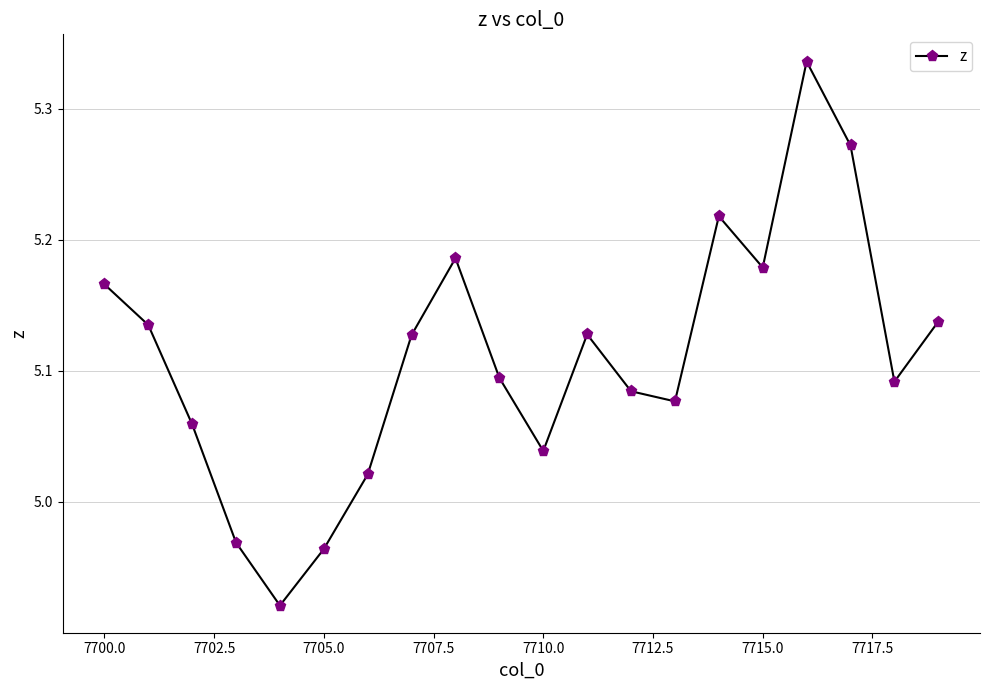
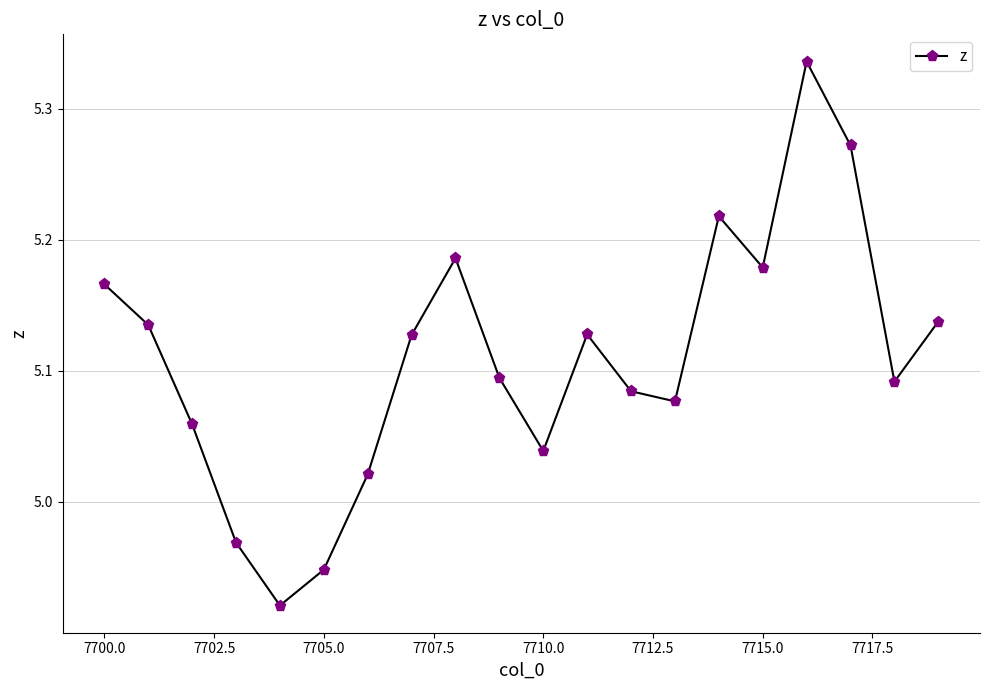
  {
    "7700.0": 5.166,
-   "7705.0": 4.964,
+   "7705.0": 4.948,
    "7710.0": 5.039,
    "7715.0": 5.179
  }
